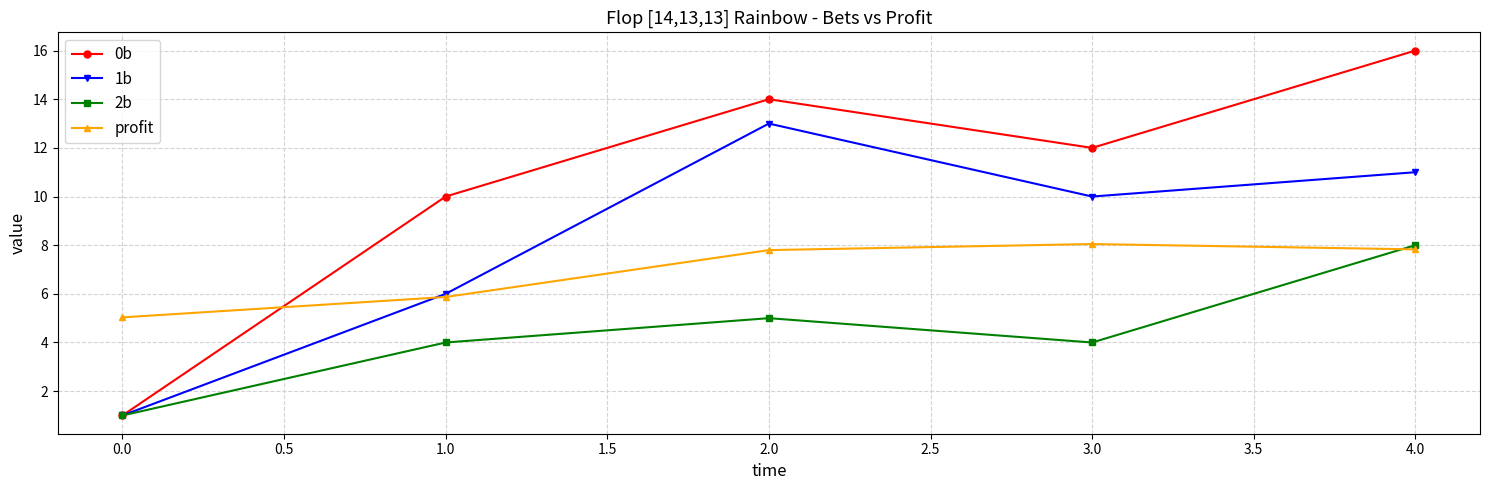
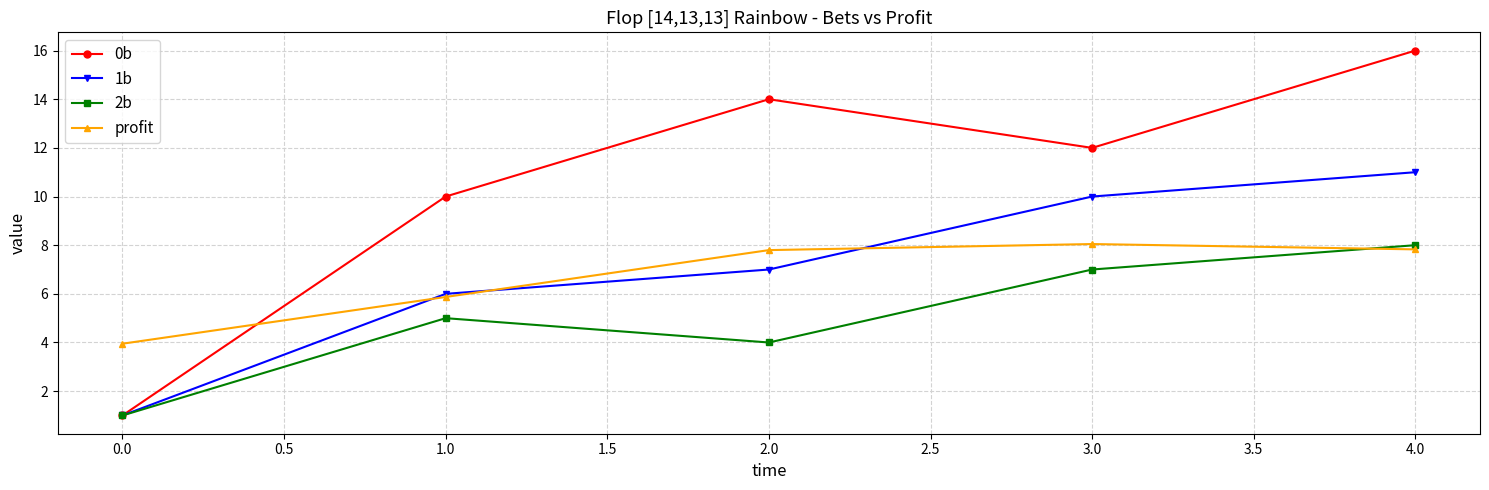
  {
    "0b": {
      "1.0": 10.0,
      "2.0": 14.0,
      "3.0": 12.0,
      "4.0": 16.0
    },
    "1b": {
      "1.0": 6,
-     "2.0": 13,
+     "2.0": 7,
      "3.0": 10,
      "4.0": 11
    },
    "2b": {
-     "1.0": 4,
-     "2.0": 5,
-     "3.0": 4,
+     "1.0": 5,
+     "2.0": 4,
+     "3.0": 7,
      "4.0": 8
    },
    "profit": {
-     "0.0": 5.0,
+     "0.0": 3.9,
      "1.0": 5.9,
      "2.0": 7.8,
      "3.0": 8.0,
      "4.0": 7.8
    }
  }
